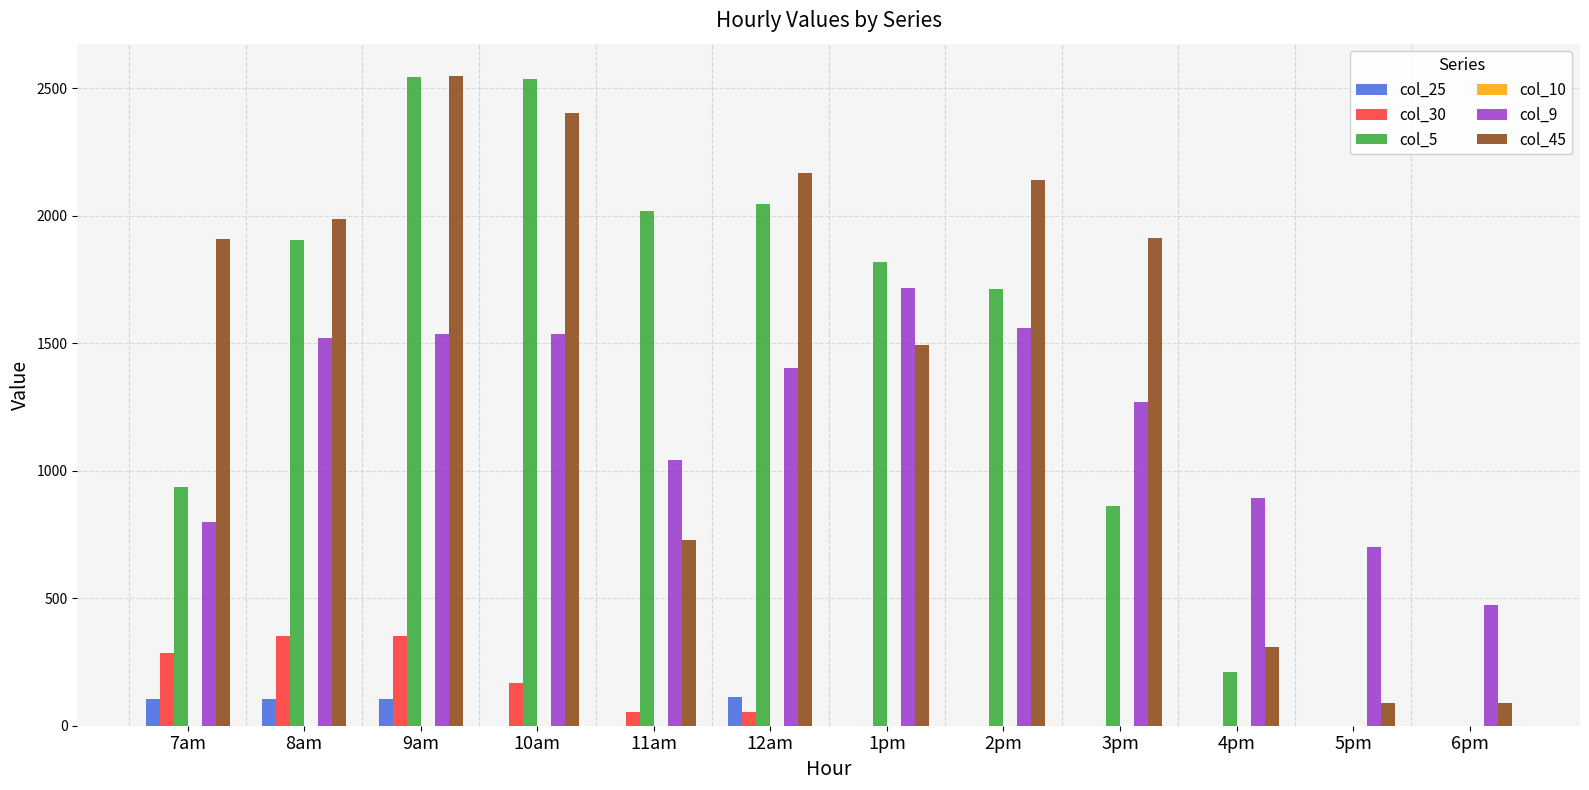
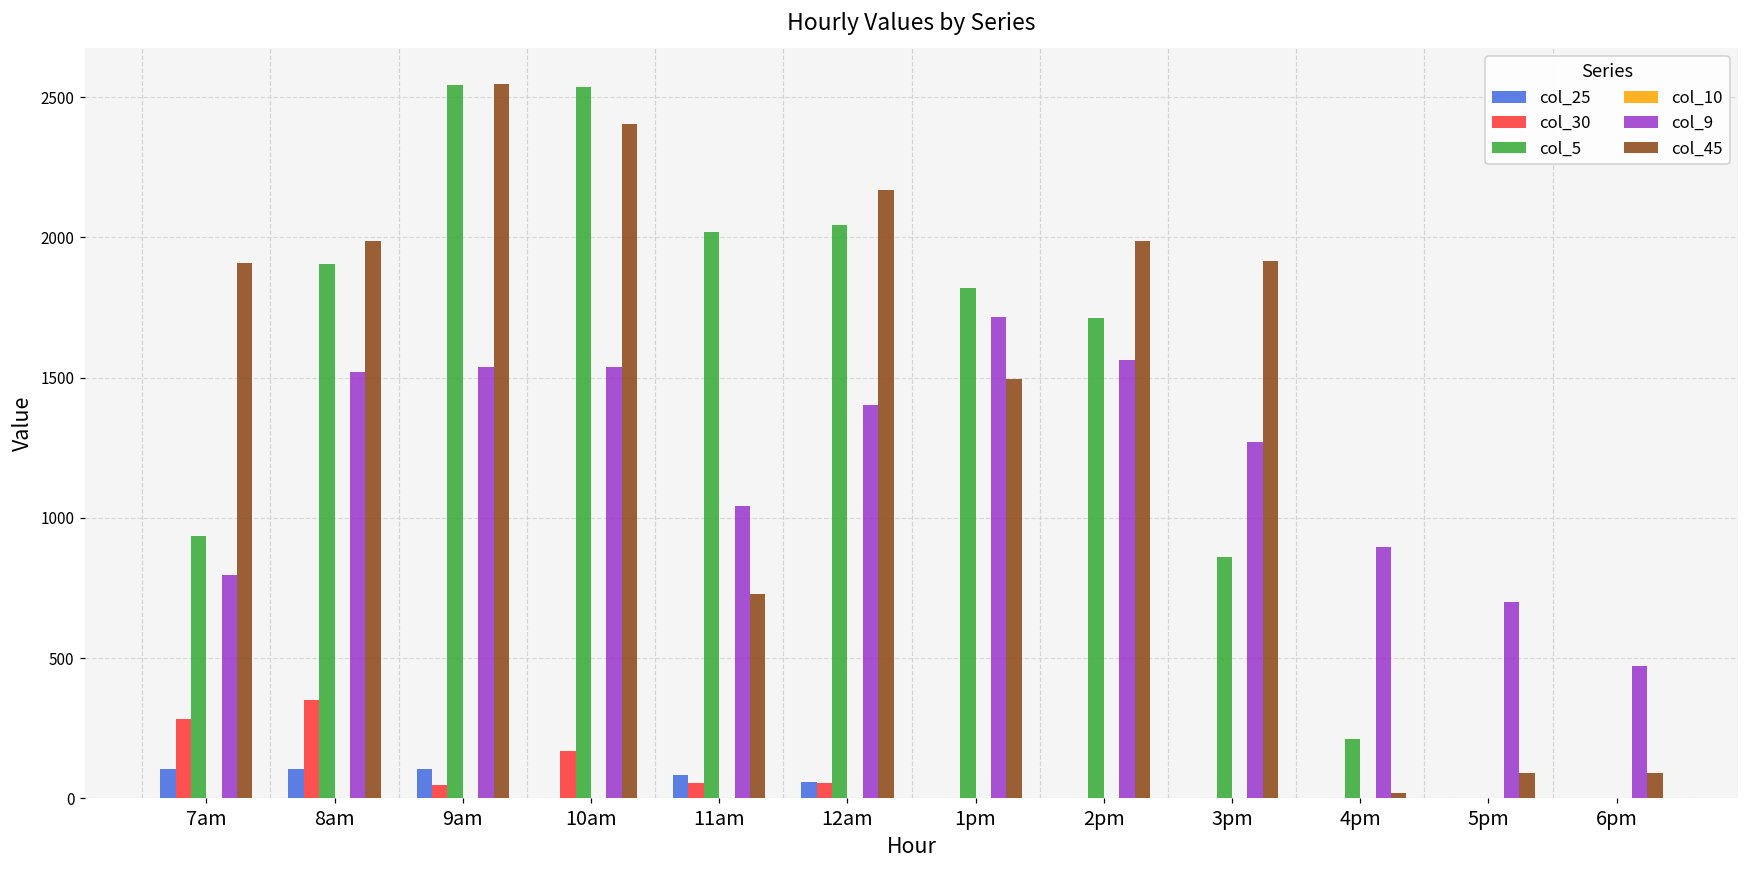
  {
    "col_25": {
      "7am": 100,
      "8am": 100,
      "9am": 100,
      "10am": 0,
-     "11am": 0,
-     "12am": 110,
+     "11am": 80,
+     "12am": 60,
      "1pm": 0,
      "2pm": 0,
      "3pm": 0,
      "4pm": 0,
      "5pm": 0,
      "6pm": 0
    },
    "col_30": {
      "7am": 280,
      "8am": 350,
-     "9am": 350,
+     "9am": 50,
      "10am": 170,
      "11am": 50,
      "12am": 50,
      "1pm": 0,
      "2pm": 0,
      "3pm": 0,
      "4pm": 0,
      "5pm": 0,
      "6pm": 0
    },
    "col_5": {
      "7am": 940,
      "8am": 1910,
      "9am": 2540,
      "10am": 2540,
      "11am": 2020,
      "12am": 2050,
      "1pm": 1820,
      "2pm": 1710,
      "3pm": 860,
      "4pm": 210,
      "5pm": 0,
      "6pm": 0
    },
    "col_10": {
      "7am": 0,
      "8am": 0,
      "9am": 0,
      "10am": 0,
      "11am": 0,
      "12am": 0,
      "1pm": 0,
      "2pm": 0,
      "3pm": 0,
      "4pm": 0,
      "5pm": 0,
      "6pm": 0
    },
    "col_9": {
      "7am": 800,
      "8am": 1520,
      "9am": 1540,
      "10am": 1540,
      "11am": 1040,
      "12am": 1400,
      "1pm": 1720,
      "2pm": 1560,
      "3pm": 1270,
      "4pm": 890,
      "5pm": 700,
      "6pm": 470
    },
    "col_45": {
      "7am": 1910,
      "8am": 1990,
      "9am": 2550,
      "10am": 2400,
      "11am": 730,
      "12am": 2170,
      "1pm": 1490,
-     "2pm": 2140,
+     "2pm": 1990,
      "3pm": 1910,
-     "4pm": 310,
+     "4pm": 20,
      "5pm": 90,
      "6pm": 90
    }
  }
